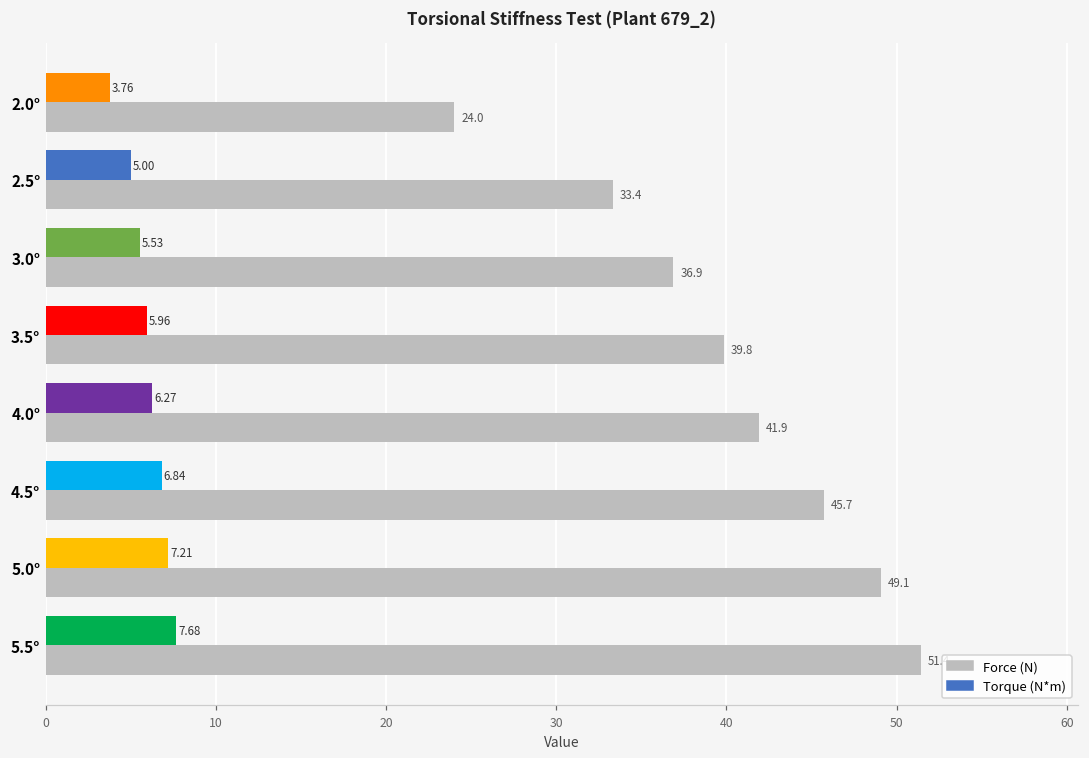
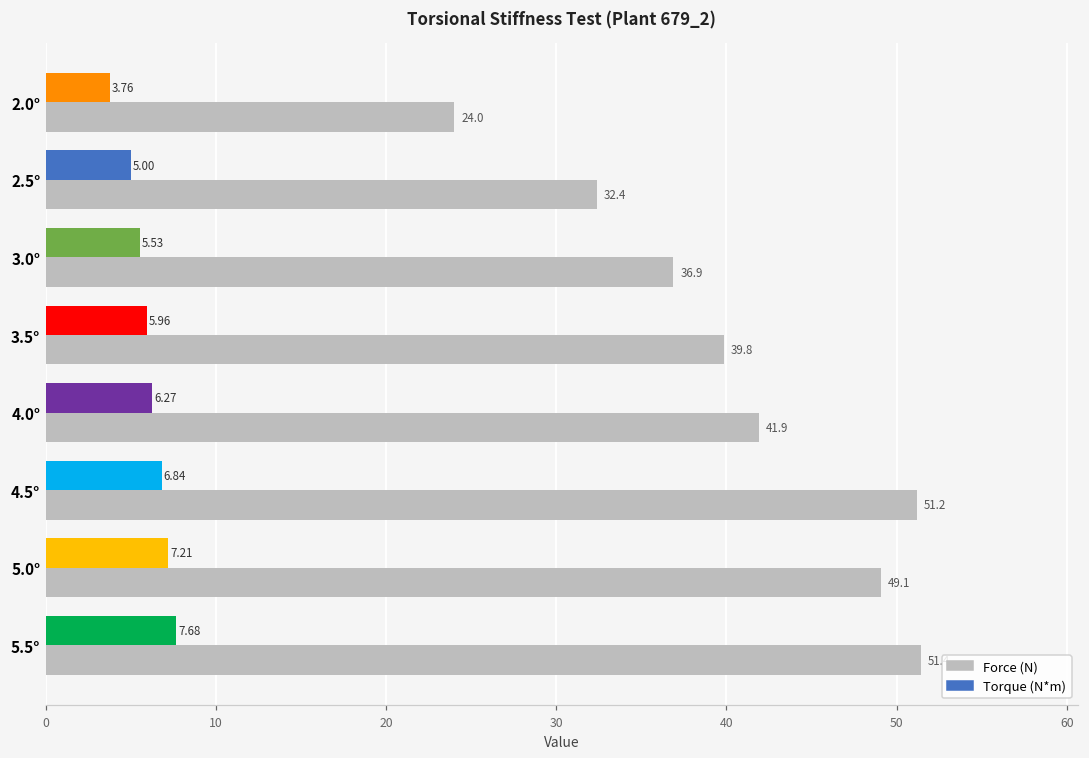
  {
    "Force (N)": {
      "2.0°": 24.0,
-     "2.5°": 33.4,
+     "2.5°": 32.4,
      "3.0°": 36.9,
      "3.5°": 39.8,
      "4.0°": 41.9,
-     "4.5°": 45.7,
+     "4.5°": 51.2,
      "5.0°": 49.1
    }
  }
